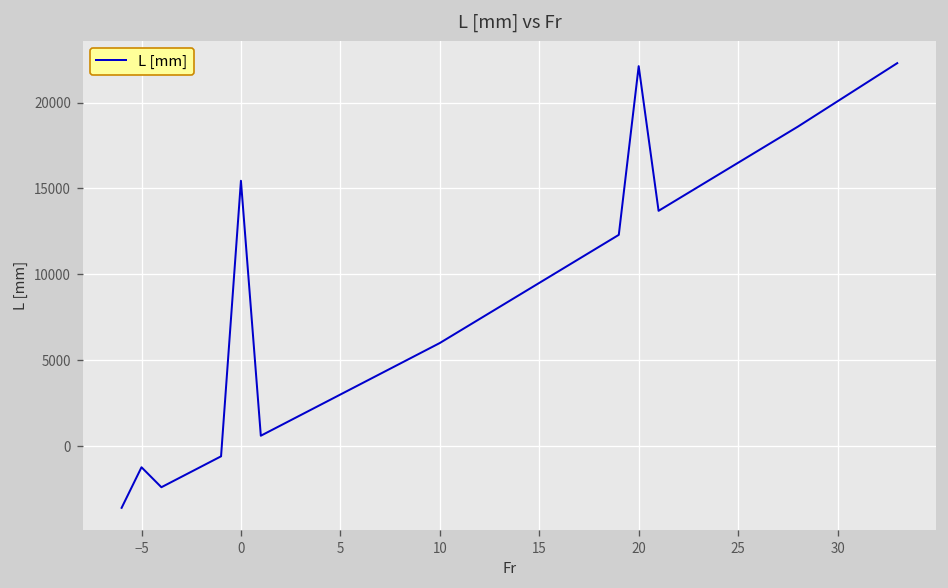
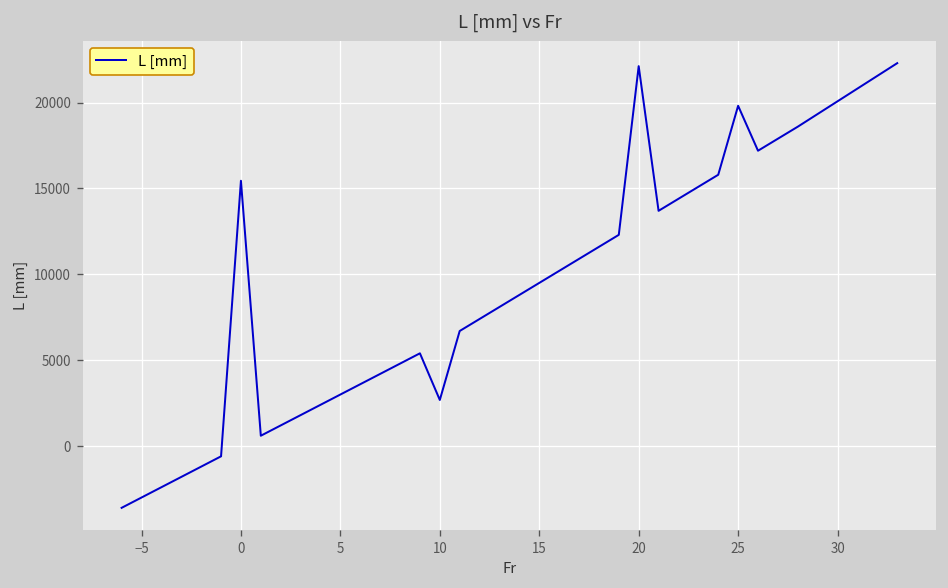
  {
-   "−5": -1200,
+   "−5": -3000,
    "0": 15500,
    "5": 3000,
-   "10": 6000,
+   "10": 2700,
    "15": 9500,
    "20": 22100,
-   "25": 16500,
+   "25": 19800,
    "30": 20100
  }
